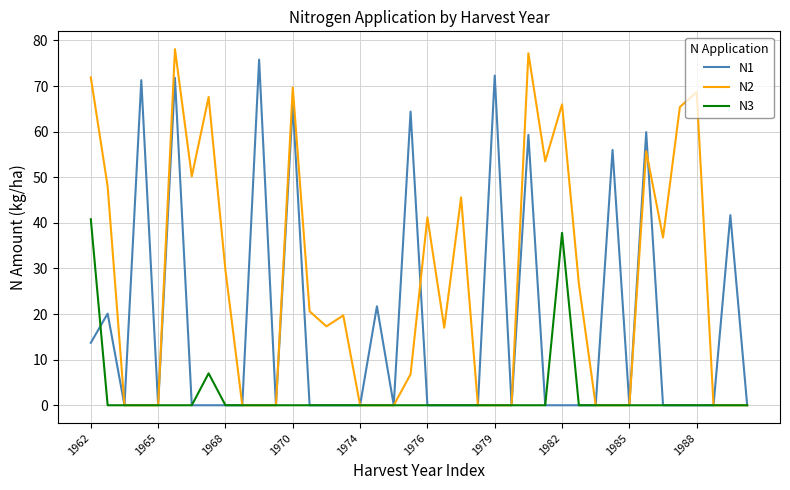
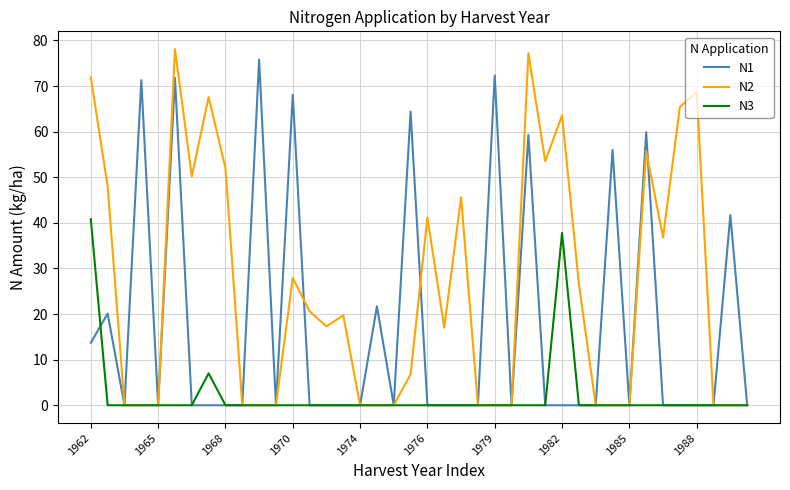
  {
    "N1": {
      "1962": 14,
-     "1970": 66,
+     "1970": 68,
      "1979": 72,
      "1982": 0
    },
    "N2": {
      "1962": 72,
-     "1968": 30,
-     "1970": 70,
+     "1968": 52,
+     "1970": 28,
      "1976": 41,
-     "1982": 66
+     "1982": 64
    },
    "N3": {
      "1962": 41,
      "1970": 0,
      "1982": 38
    }
  }
